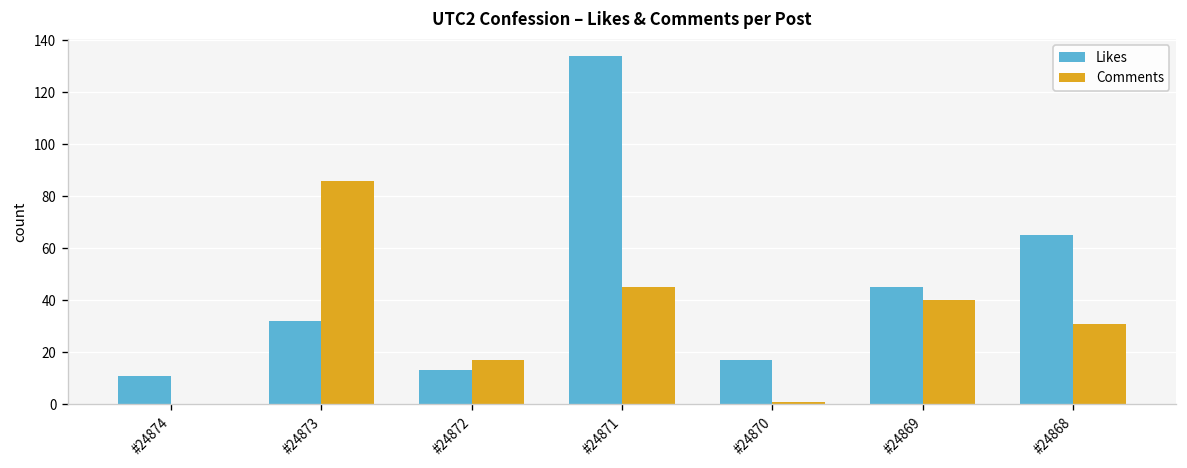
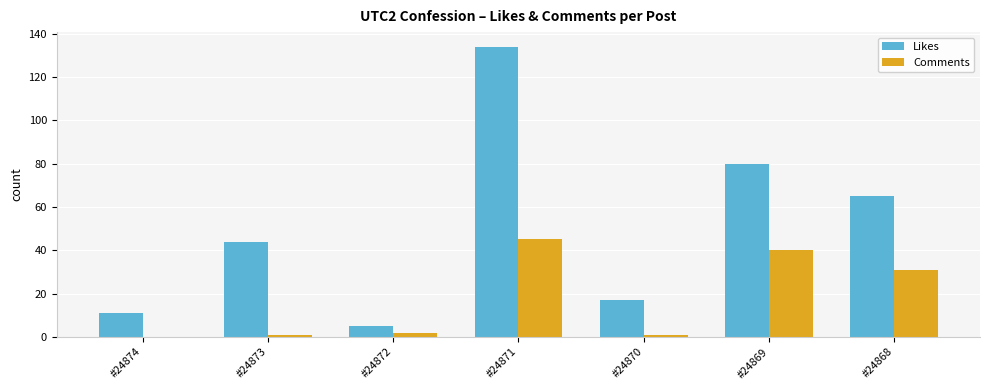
  {
    "Likes": {
      "#24874": 11,
-     "#24873": 32,
-     "#24872": 13,
+     "#24873": 44,
+     "#24872": 5,
      "#24871": 134,
      "#24870": 17,
-     "#24869": 45,
+     "#24869": 80,
      "#24868": 65
    },
    "Comments": {
      "#24874": 0,
-     "#24873": 86,
-     "#24872": 17,
+     "#24873": 1,
+     "#24872": 2,
      "#24871": 45,
      "#24869": 40,
      "#24868": 31
    }
  }
